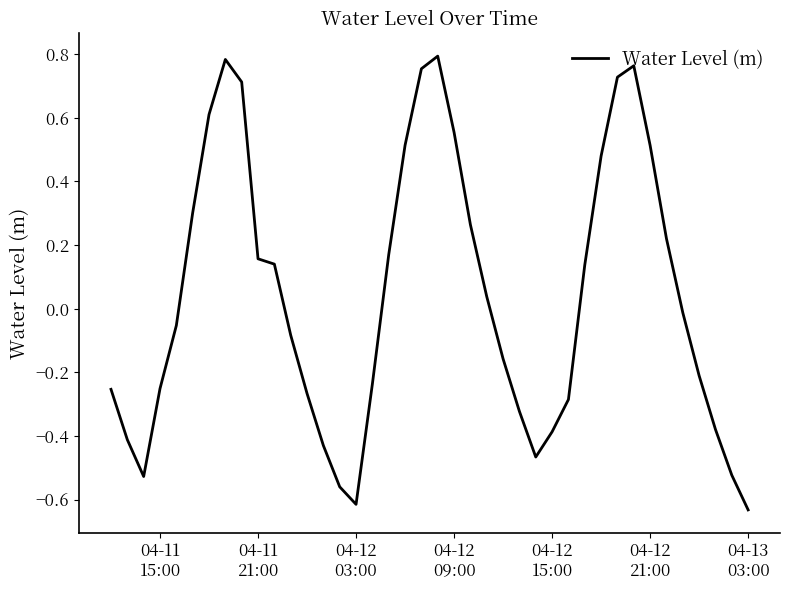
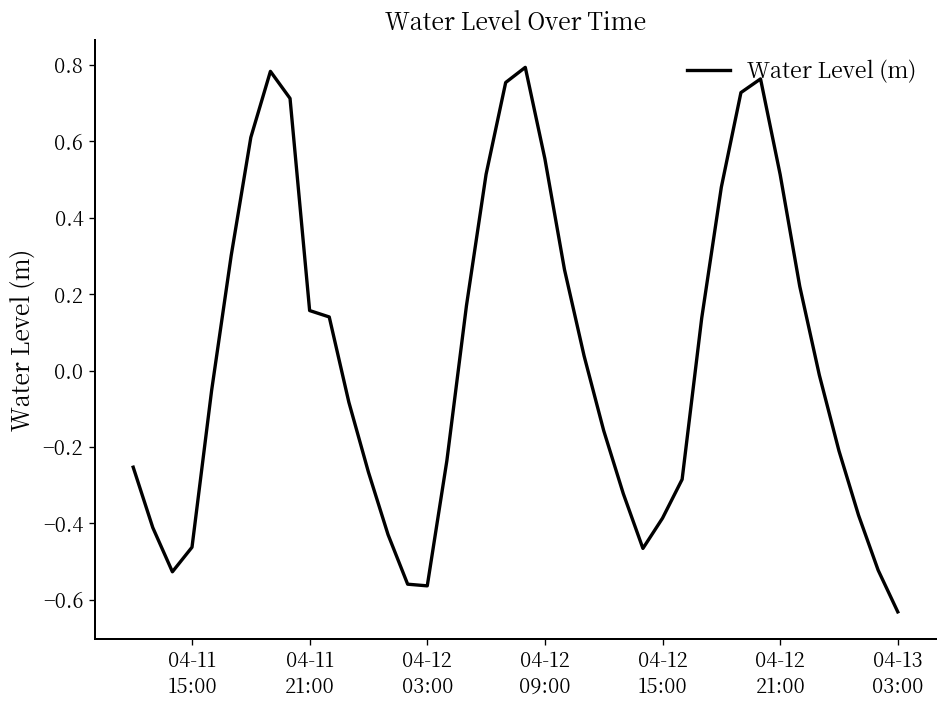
  {
-   "04-11 15:00": -0.25,
+   "04-11 15:00": -0.46,
    "04-11 21:00": 0.16,
-   "04-12 03:00": -0.61,
+   "04-12 03:00": -0.56,
    "04-12 09:00": 0.55,
    "04-12 15:00": -0.39,
    "04-12 21:00": 0.51,
    "04-13 03:00": -0.63
  }
